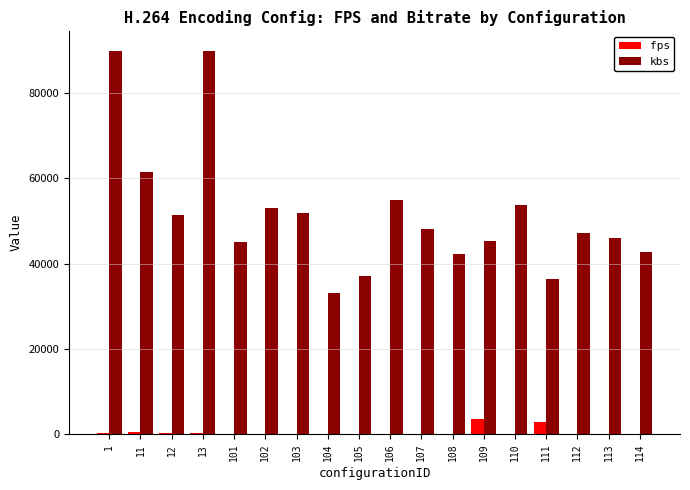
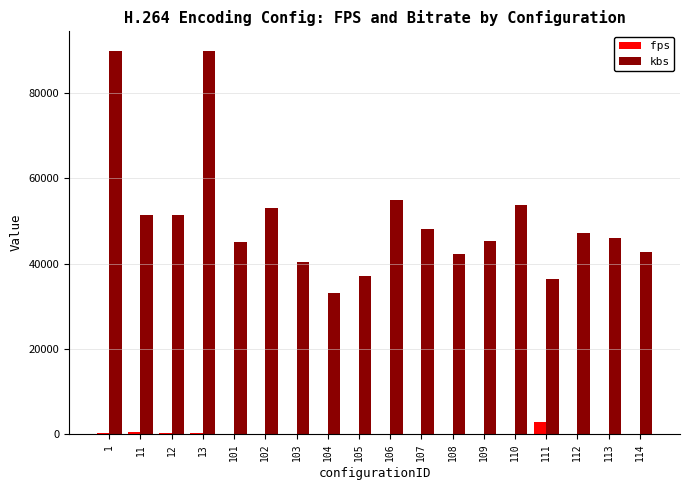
  {
    "fps": {
-     "109": 4000,
+     "109": 0,
      "111": 3000
    },
    "kbs": {
      "1": 90000,
-     "11": 62000,
+     "11": 51000,
      "12": 51000,
      "13": 90000,
      "101": 45000,
      "102": 53000,
-     "103": 52000,
+     "103": 40000,
      "104": 33000,
      "105": 37000,
      "106": 55000,
      "107": 48000,
      "108": 42000,
      "109": 45000,
      "110": 54000,
      "111": 36000,
      "112": 47000,
      "113": 46000,
      "114": 43000
    }
  }
